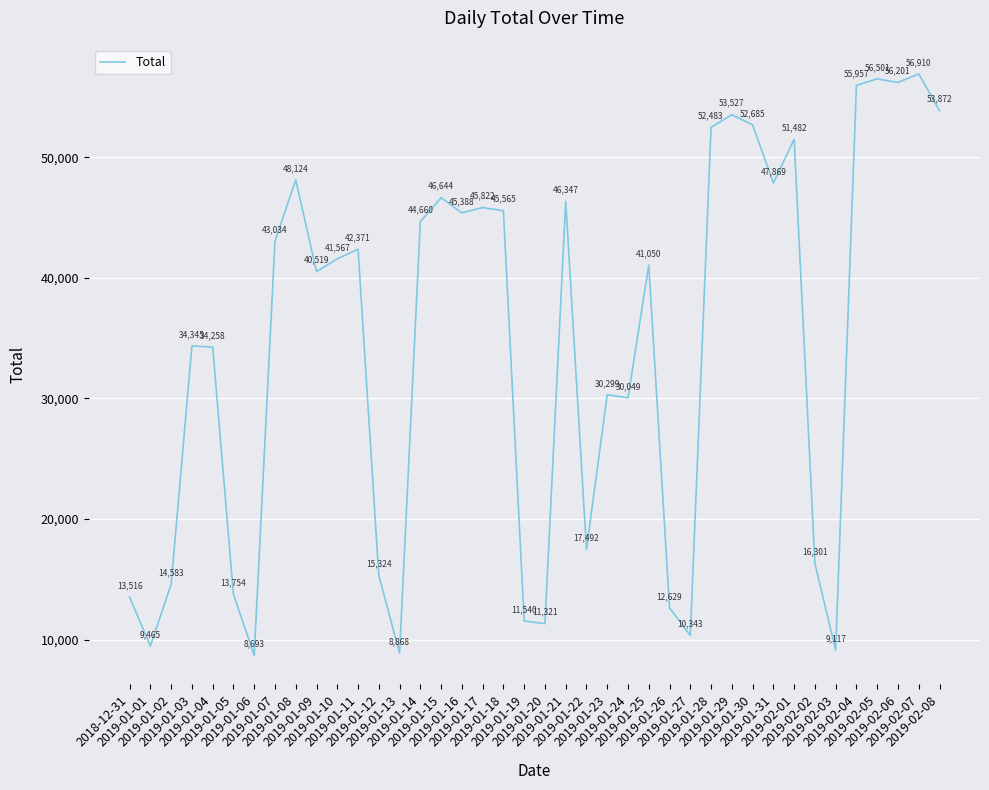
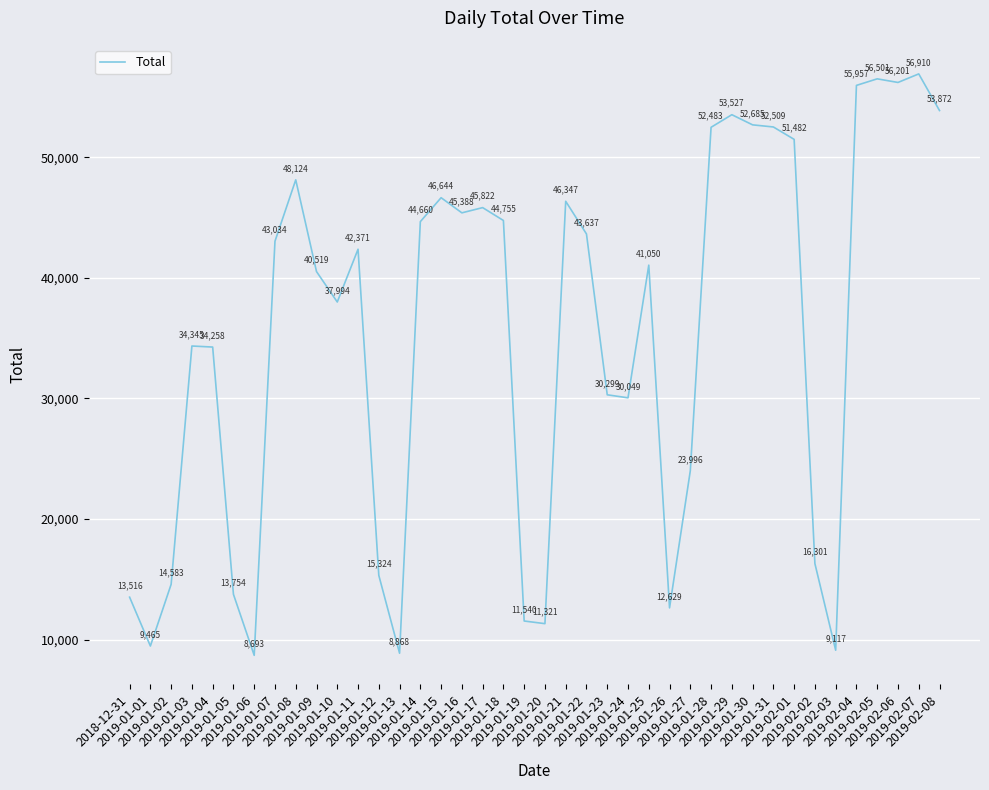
  {
    "2018-12-31": "13,516",
    "2019-01-01": "9,465",
    "2019-01-02": "14,583",
    "2019-01-05": "13,754",
    "2019-01-06": "8,693",
    "2019-01-07": "43,034",
    "2019-01-08": "48,124",
    "2019-01-09": "40,519",
-   "2019-01-10": "41,567",
+   "2019-01-10": "37,994",
    "2019-01-11": "42,371",
    "2019-01-12": "15,324",
    "2019-01-13": "8,868",
    "2019-01-14": "44,660",
    "2019-01-15": "46,644",
    "2019-01-16": "45,388",
    "2019-01-17": "45,822",
-   "2019-01-18": "45,565",
+   "2019-01-18": "44,755",
    "2019-01-19": "11,540",
    "2019-01-20": "11,321",
    "2019-01-21": "46,347",
-   "2019-01-22": "17,492",
+   "2019-01-22": "43,637",
    "2019-01-23": "30,299",
    "2019-01-24": "30,049",
    "2019-01-25": "41,050",
    "2019-01-26": "12,629",
-   "2019-01-27": "10,343",
+   "2019-01-27": "23,996",
    "2019-01-28": "52,483",
    "2019-01-29": "53,527",
    "2019-01-30": "52,685",
-   "2019-01-31": "47,869",
+   "2019-01-31": "52,509",
    "2019-02-01": "51,482",
    "2019-02-02": "16,301",
    "2019-02-03": "9,117",
    "2019-02-04": "55,957",
    "2019-02-05": "56,501",
    "2019-02-06": "56,201",
    "2019-02-07": "56,910",
    "2019-02-08": "53,872"
  }
